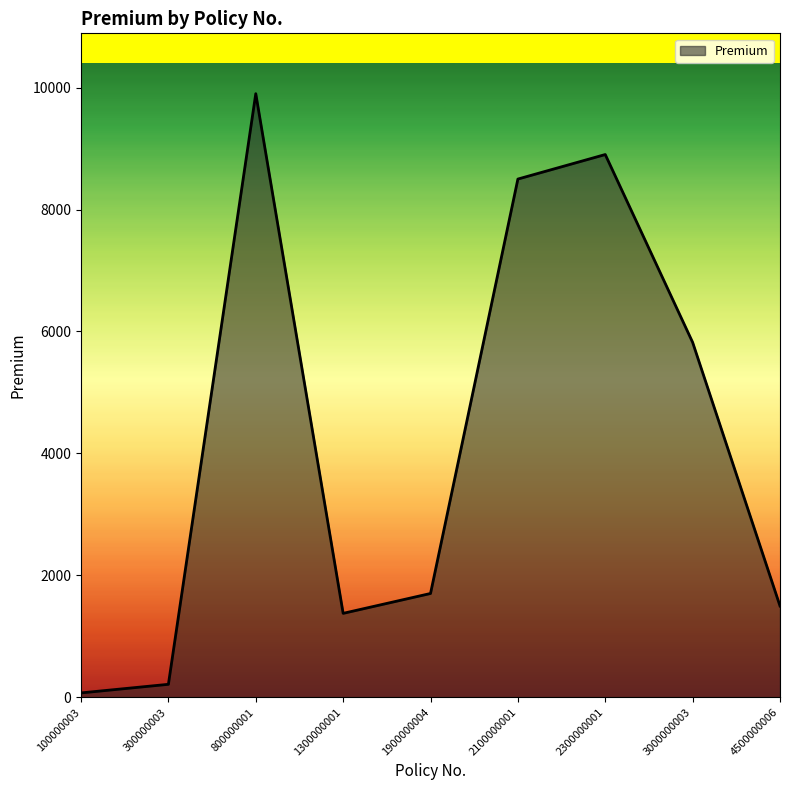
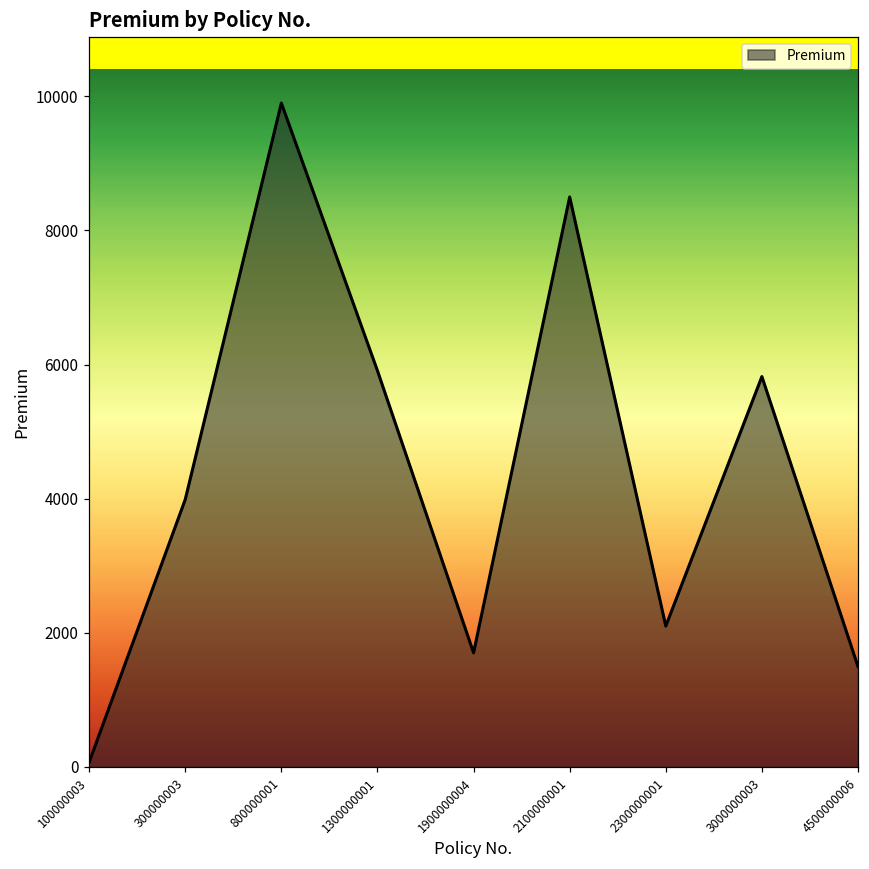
  {
    "100000003": 100,
-   "300000003": 200,
+   "300000003": 4000,
    "800000001": 9900,
-   "1300000001": 1400,
+   "1300000001": 5900,
    "1900000004": 1700,
    "2100000001": 8500,
-   "2300000001": 8900,
+   "2300000001": 2100,
    "3000000003": 5800,
    "4500000006": 1500
  }
